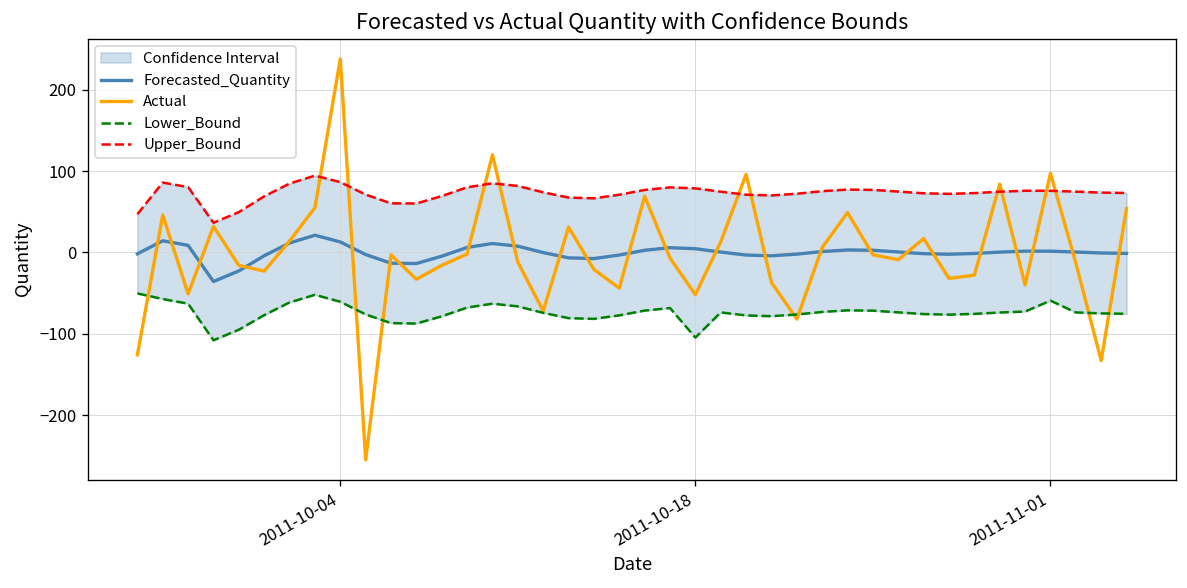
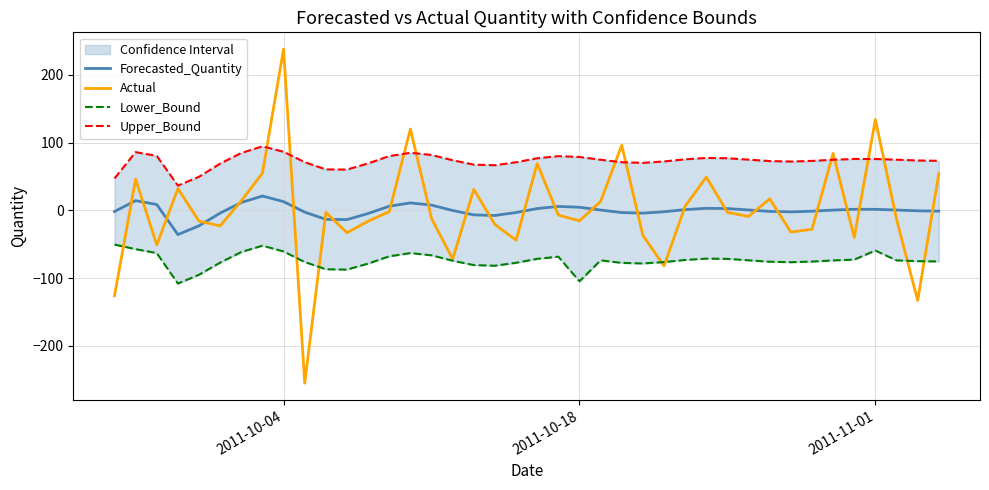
  {
    "Actual": {
      "2011-10-04": 240,
-     "2011-10-18": -50,
-     "2011-11-01": 100
+     "2011-10-18": -20,
+     "2011-11-01": 130
    },
    "Lower_Bound": {
      "2011-10-04": -60,
      "2011-10-18": -100,
      "2011-11-01": -60
    }
  }
